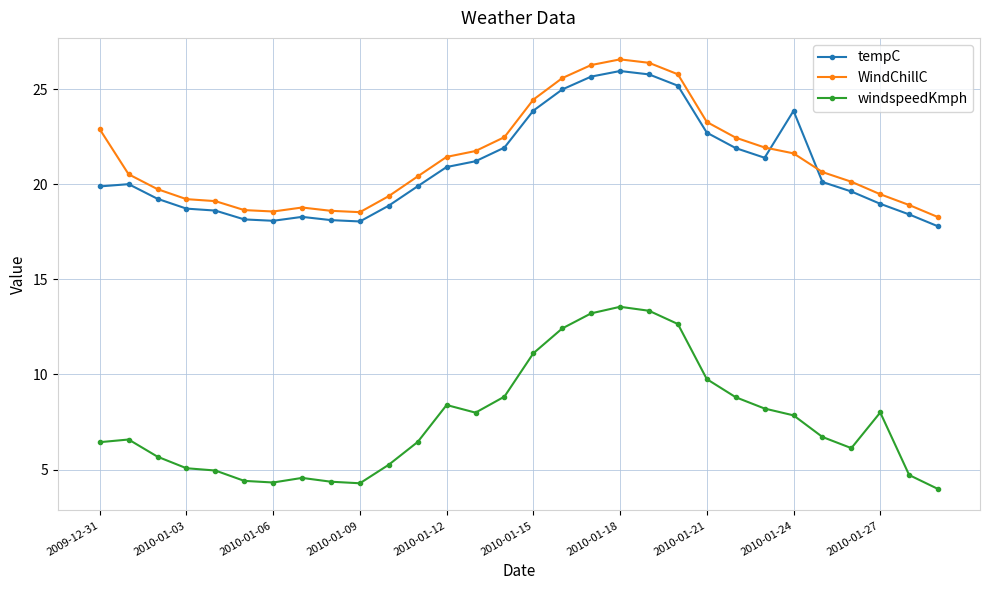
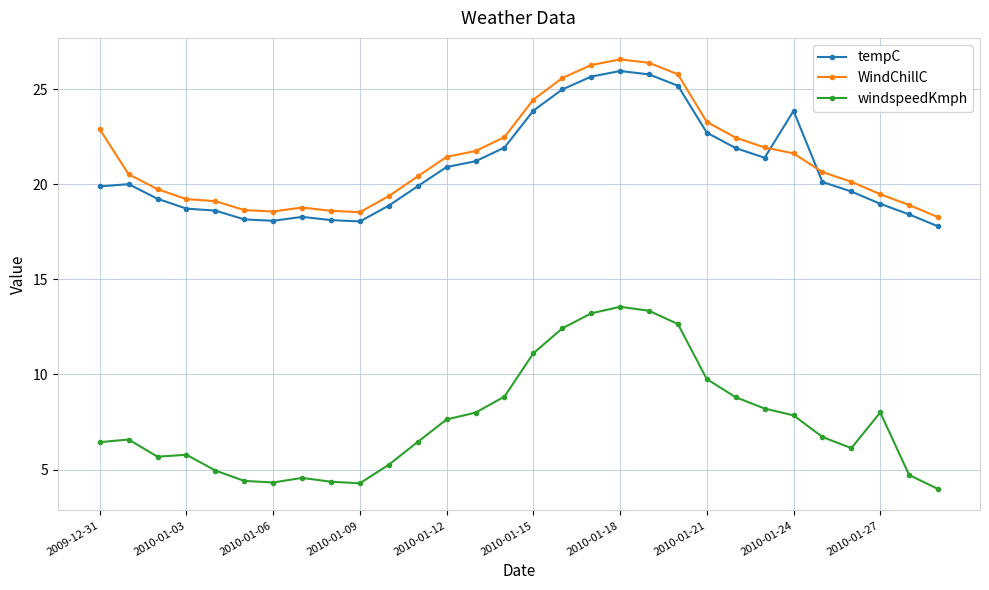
  {
    "tempC": {
      "2009-12-31": 19.9,
      "2010-01-03": 18.7,
      "2010-01-06": 18.1,
      "2010-01-09": 18.0,
      "2010-01-12": 20.9,
      "2010-01-15": 23.9,
      "2010-01-18": 26.0,
      "2010-01-21": 22.7,
      "2010-01-24": 23.9,
      "2010-01-27": 19.0
    },
    "WindChillC": {
      "2009-12-31": 22.9,
      "2010-01-03": 19.2,
      "2010-01-06": 18.6,
      "2010-01-09": 18.5,
      "2010-01-12": 21.4,
      "2010-01-15": 24.5,
      "2010-01-18": 26.6,
      "2010-01-21": 23.3,
      "2010-01-24": 21.6,
      "2010-01-27": 19.5
    },
    "windspeedKmph": {
      "2009-12-31": 6.4,
-     "2010-01-03": 5.1,
+     "2010-01-03": 5.8,
      "2010-01-06": 4.3,
      "2010-01-09": 4.3,
-     "2010-01-12": 8.4,
+     "2010-01-12": 7.6,
      "2010-01-15": 11.1,
      "2010-01-18": 13.6,
      "2010-01-21": 9.8,
      "2010-01-24": 7.8,
      "2010-01-27": 8.0
    }
  }
